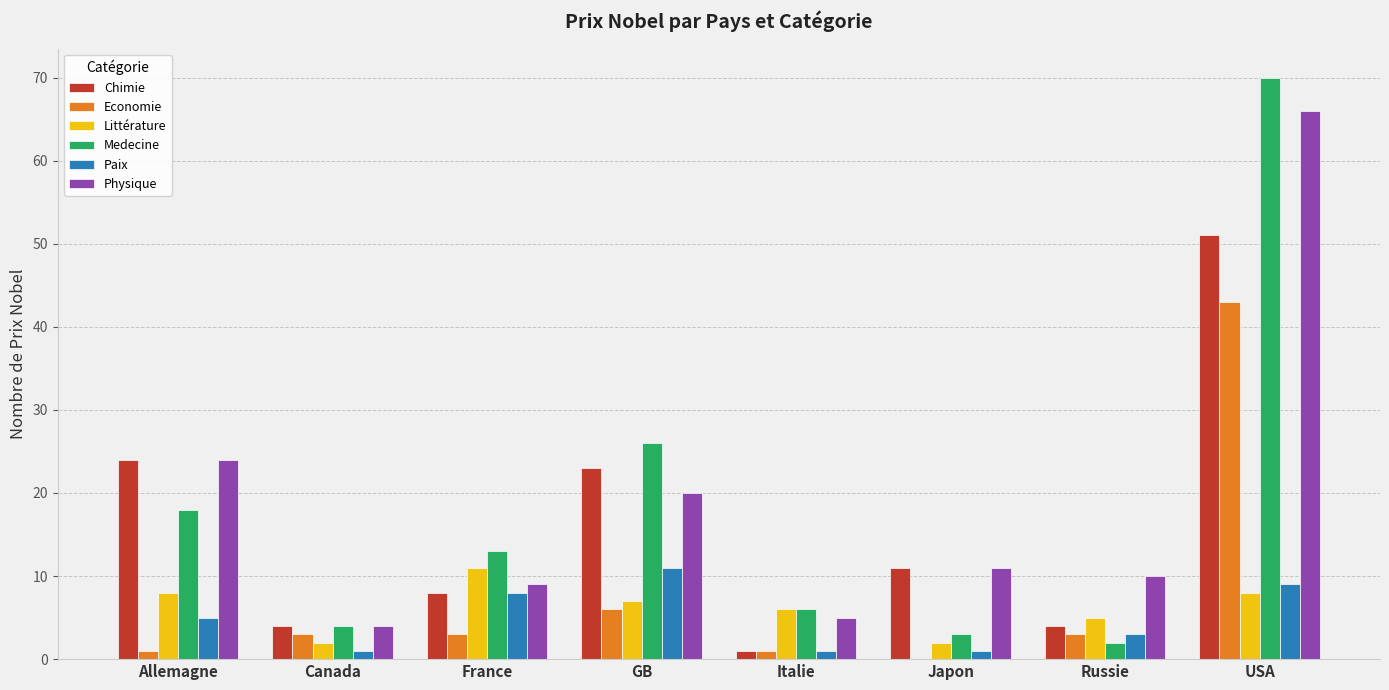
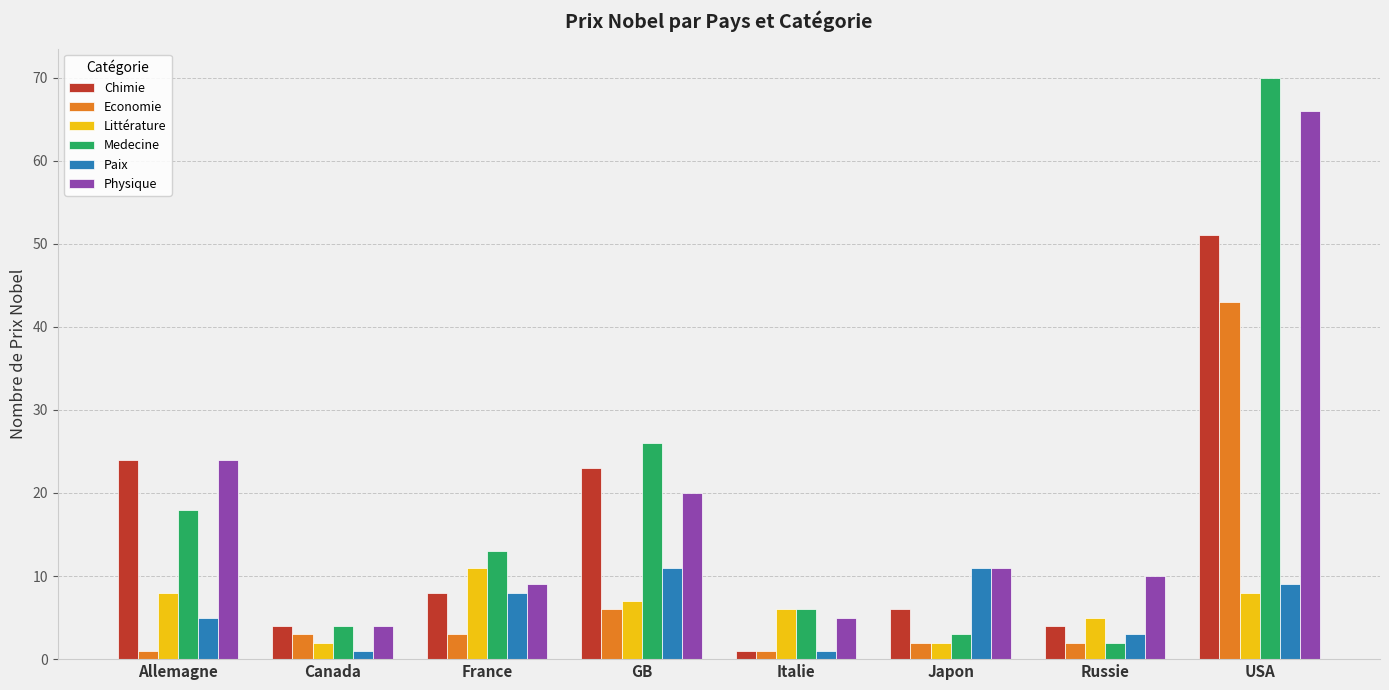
  {
    "Chimie": {
      "Allemagne": 24,
      "Canada": 4,
      "France": 8,
      "GB": 23,
      "Italie": 1,
-     "Japon": 11,
+     "Japon": 6,
      "Russie": 4,
      "USA": 51
    },
    "Economie": {
      "Allemagne": 1,
      "Canada": 3,
      "France": 3,
      "GB": 6,
      "Italie": 1,
-     "Japon": 0,
-     "Russie": 3,
+     "Japon": 2,
+     "Russie": 2,
      "USA": 43
    },
    "Littérature": {
      "Allemagne": 8,
      "Canada": 2,
      "France": 11,
      "GB": 7,
      "Italie": 6,
      "Japon": 2,
      "Russie": 5,
      "USA": 8
    },
    "Medecine": {
      "Allemagne": 18,
      "Canada": 4,
      "France": 13,
      "GB": 26,
      "Italie": 6,
      "Japon": 3,
      "Russie": 2,
      "USA": 70
    },
    "Paix": {
      "Allemagne": 5,
      "Canada": 1,
      "France": 8,
      "GB": 11,
      "Italie": 1,
-     "Japon": 1,
+     "Japon": 11,
      "Russie": 3,
      "USA": 9
    },
    "Physique": {
      "Allemagne": 24,
      "Canada": 4,
      "France": 9,
      "GB": 20,
      "Italie": 5,
      "Japon": 11,
      "Russie": 10,
      "USA": 66
    }
  }
